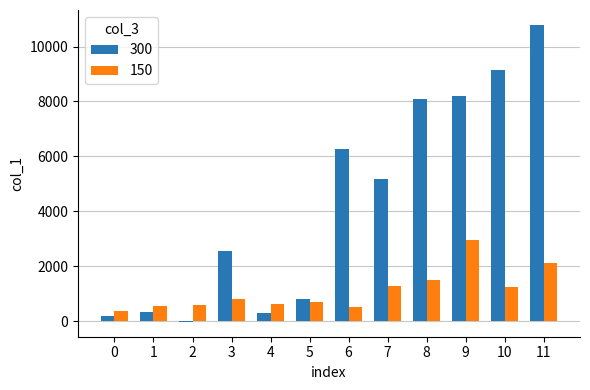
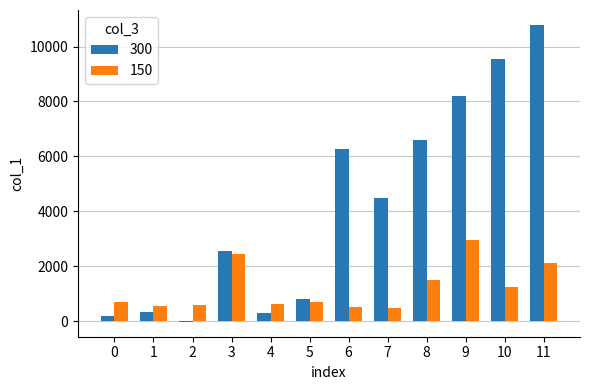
  {
    "300": {
      "0": 200,
      "1": 300,
      "3": 2600,
      "4": 300,
      "5": 800,
      "6": 6300,
-     "7": 5200,
-     "8": 8100,
+     "7": 4500,
+     "8": 6600,
      "9": 8200,
-     "10": 9100,
+     "10": 9600,
      "11": 10800
    },
    "150": {
-     "0": 400,
+     "0": 700,
      "1": 600,
      "2": 600,
-     "3": 800,
+     "3": 2500,
      "4": 600,
      "5": 700,
      "6": 500,
-     "7": 1300,
+     "7": 500,
      "8": 1500,
      "9": 3000,
      "10": 1200,
      "11": 2100
    }
  }
